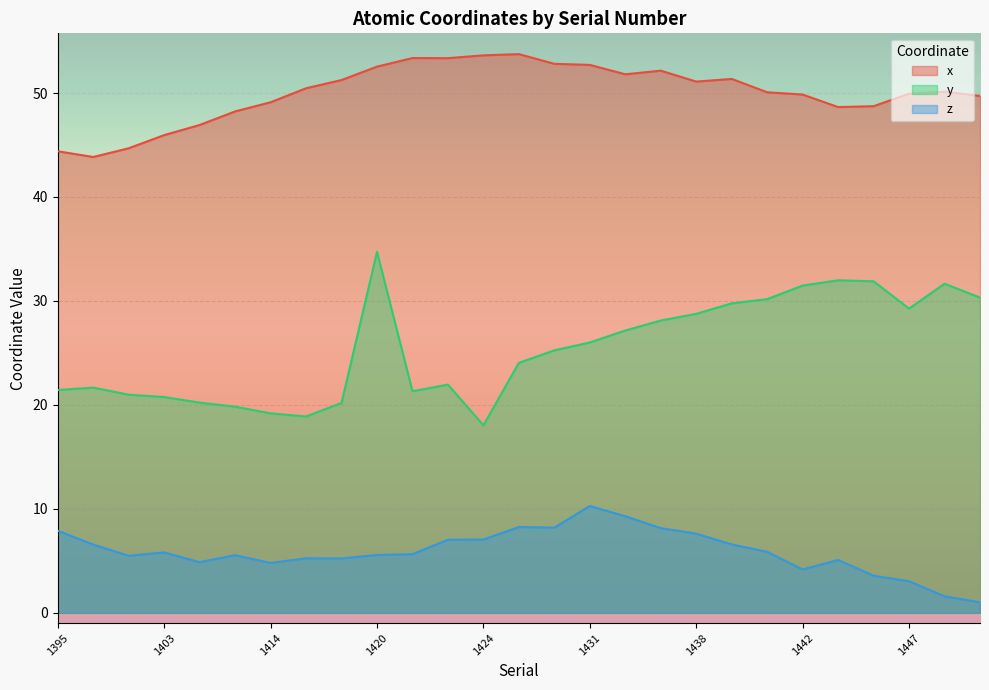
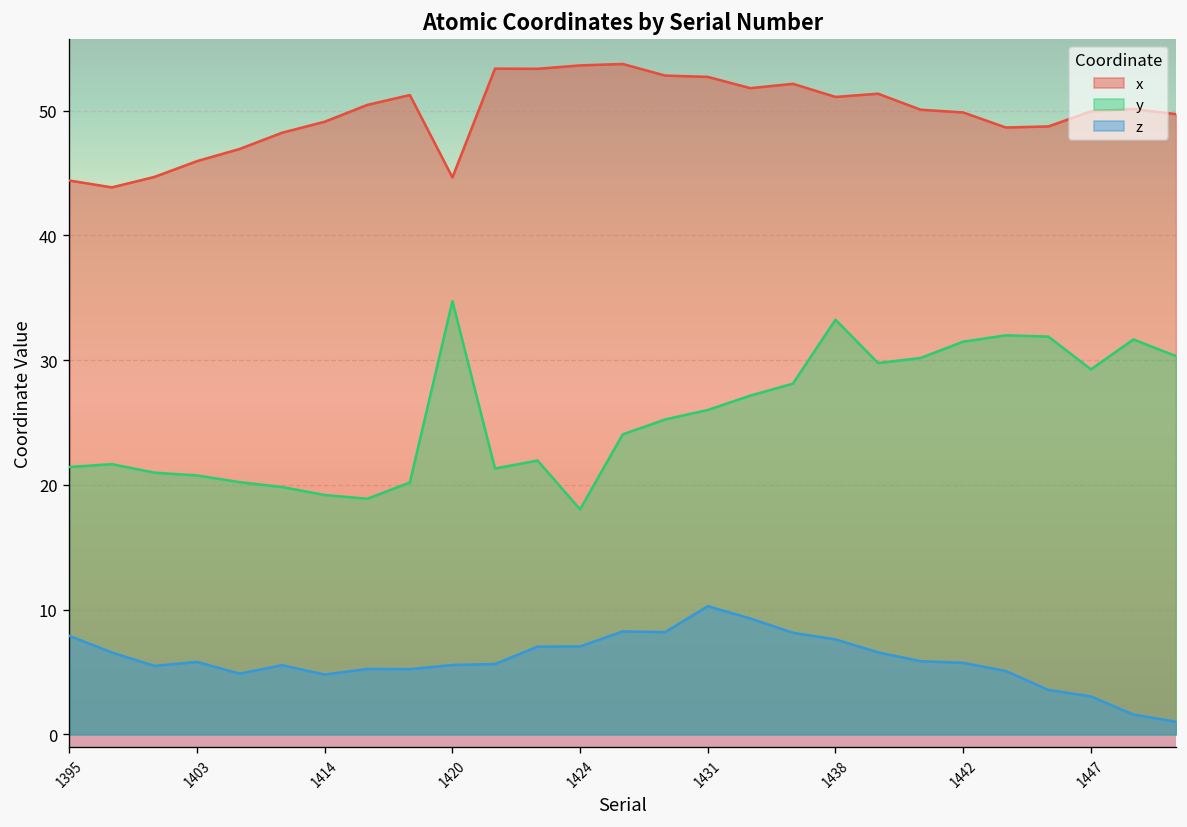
  {
    "x": {
      "1395": 44.4,
      "1403": 46.0,
      "1414": 49.1,
-     "1420": 52.5,
+     "1420": 44.6,
      "1424": 53.6,
      "1431": 52.7,
      "1438": 51.1,
      "1442": 49.9
    },
    "y": {
      "1395": 21.4,
      "1403": 20.8,
      "1414": 19.2,
      "1420": 34.7,
      "1424": 18.0,
      "1431": 26.0,
-     "1438": 28.8,
+     "1438": 33.2,
      "1442": 31.5,
      "1447": 29.3
    },
    "z": {
      "1395": 7.9,
      "1403": 5.8,
      "1414": 4.8,
      "1420": 5.6,
      "1424": 7.1,
      "1431": 10.3,
      "1438": 7.6,
-     "1442": 4.2,
+     "1442": 5.7,
      "1447": 3.0
    }
  }
